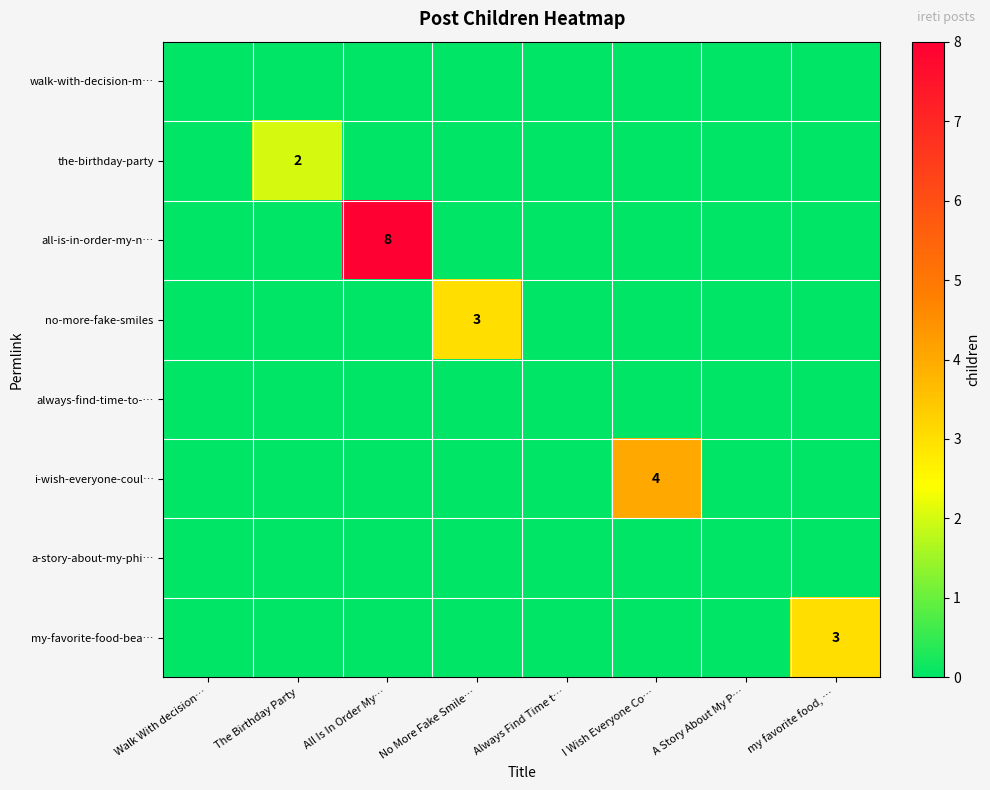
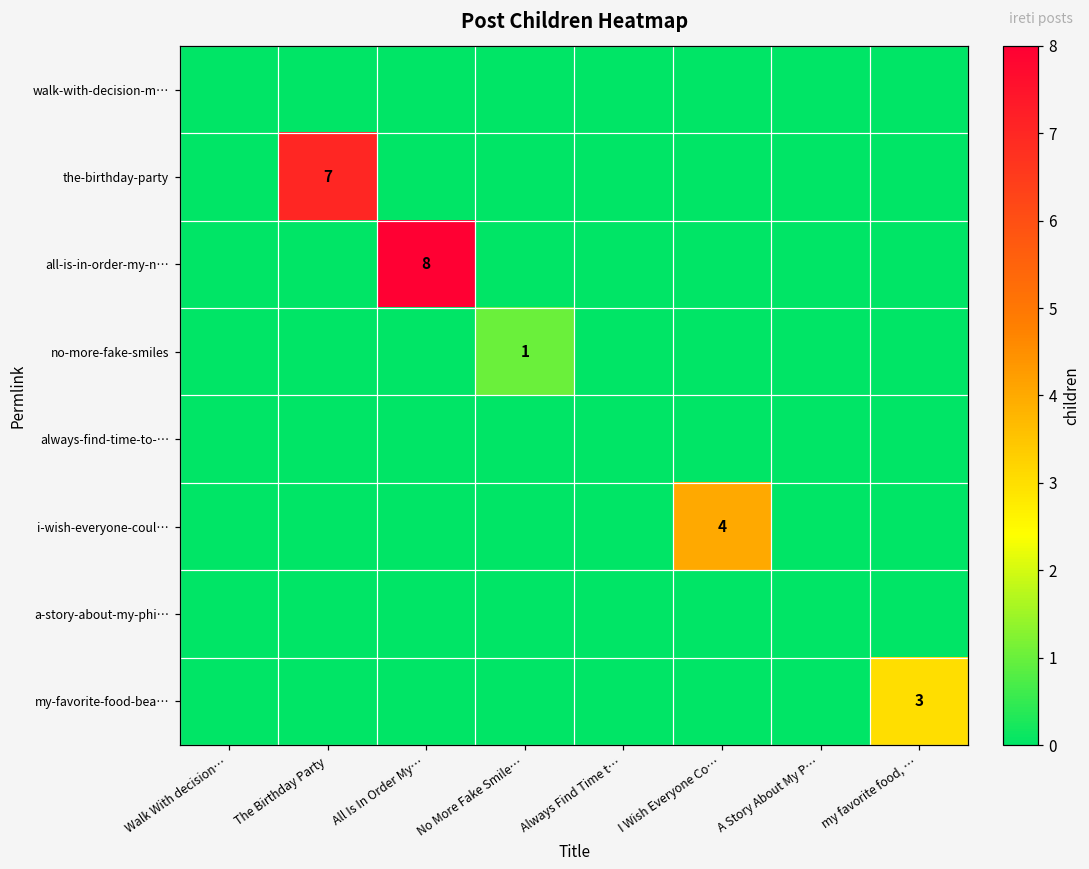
  {
    "the-birthday-party": {
-     "The Birthday Party": 2
+     "The Birthday Party": 7
    },
    "all-is-in-order-my-n…": {
      "All Is In Order My…": 8
    },
    "no-more-fake-smiles": {
-     "No More Fake Smile…": 3
+     "No More Fake Smile…": 1
    },
    "i-wish-everyone-coul…": {
      "I Wish Everyone Co…": 4
    },
    "my-favorite-food-bea…": {
      "my favorite food, …": 3
    }
  }
